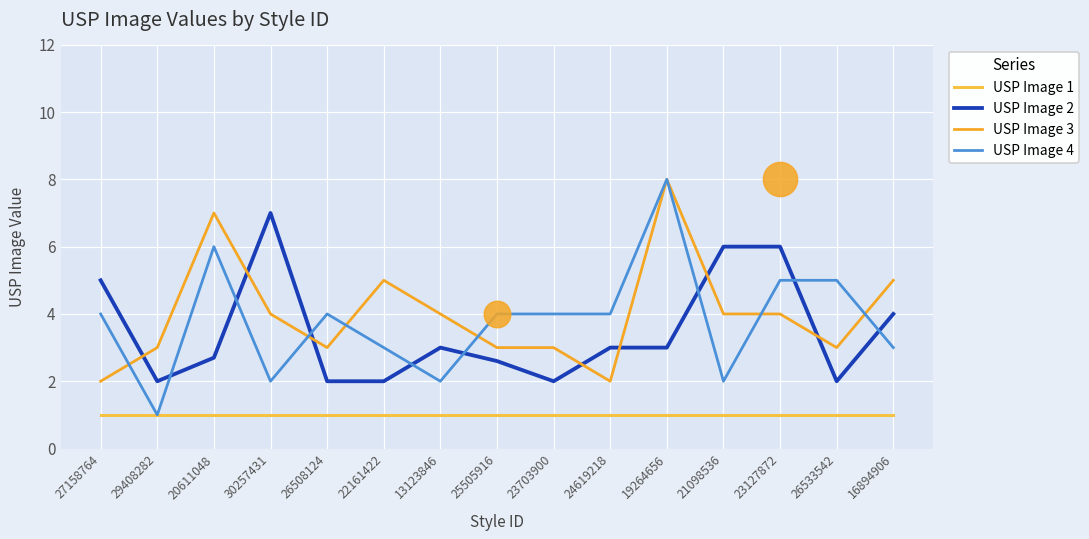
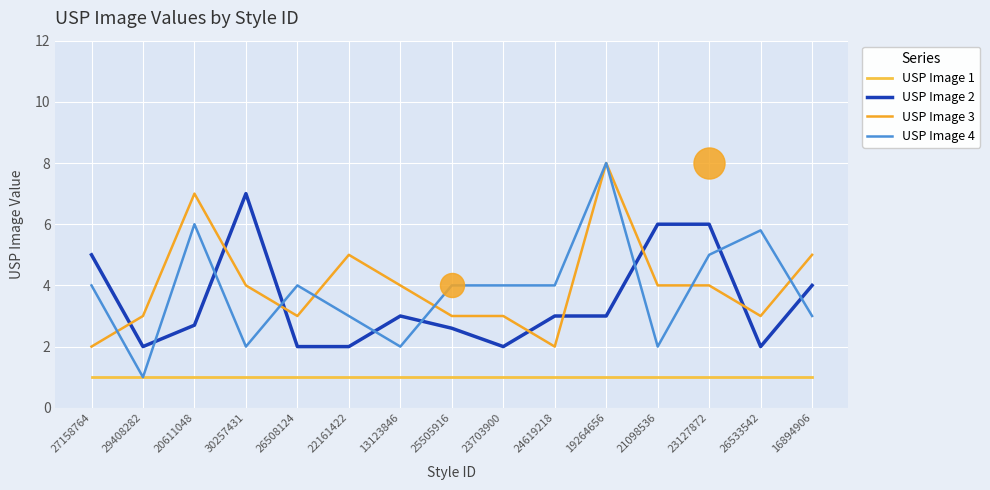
  {
    "USP Image 2": {
      "27158764": 5.0,
      "29408282": 2.0,
      "20611048": 2.7,
      "30257431": 7.0,
      "26508124": 2.0,
      "22161422": 2.0,
      "13123846": 3.0,
      "25505916": 2.6,
      "23703900": 2.0,
      "24619218": 3.0,
      "19264656": 3.0,
      "21098536": 6.0,
      "23127872": 6.0,
      "26533542": 2.0,
      "16894906": 4.0
    },
    "USP Image 4": {
      "27158764": 4.0,
      "20611048": 6.0,
      "30257431": 2.0,
      "26508124": 4.0,
      "22161422": 3.0,
      "13123846": 2.0,
      "23703900": 4.0,
      "24619218": 4.0,
      "21098536": 2.0,
      "23127872": 5.0,
-     "26533542": 5.0,
+     "26533542": 5.8,
      "16894906": 3.0
    }
  }
